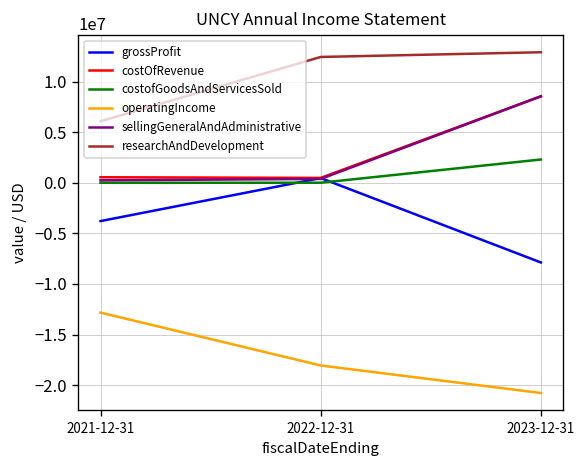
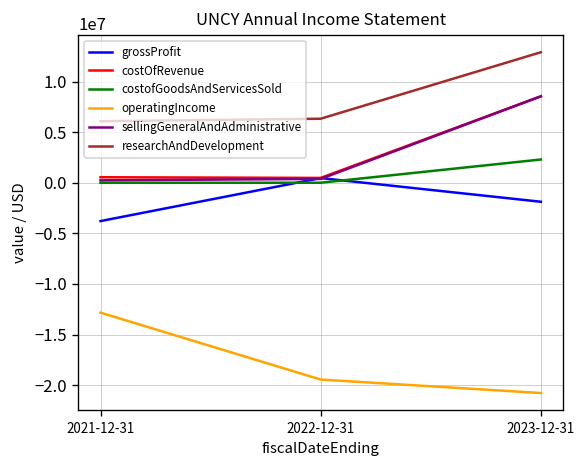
  {
    "grossProfit": {
      "2021-12-31": -4000000,
-     "2023-12-31": -8000000
+     "2023-12-31": -2000000
    },
    "costOfRevenue": {
      "2021-12-31": 1000000
    },
    "costofGoodsAndServicesSold": {
      "2022-12-31": 0,
      "2023-12-31": 2000000
    },
    "operatingIncome": {
      "2021-12-31": -13000000,
-     "2022-12-31": -18000000,
+     "2022-12-31": -19000000,
      "2023-12-31": -21000000
    },
    "researchAndDevelopment": {
-     "2022-12-31": 12000000,
+     "2022-12-31": 6000000,
      "2023-12-31": 13000000
    }
  }
